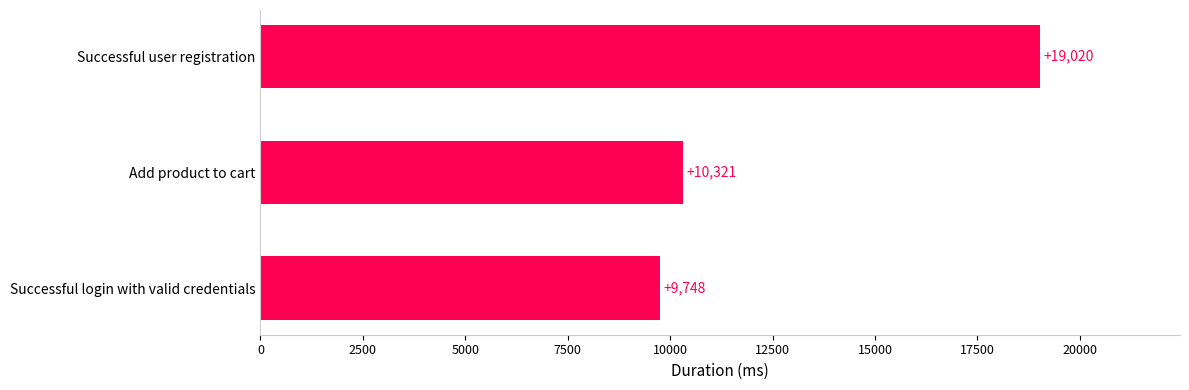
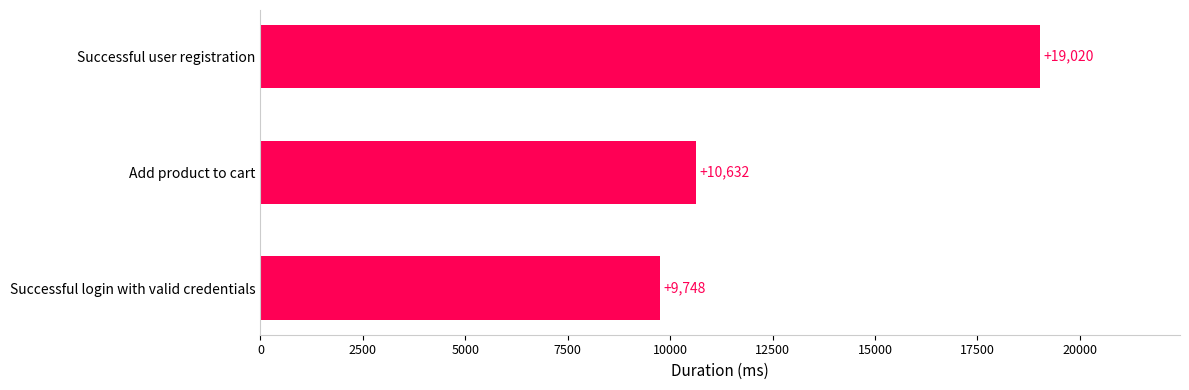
  {
    "Successful user registration": "+19,020",
-   "Add product to cart": "+10,321",
+   "Add product to cart": "+10,632",
    "Successful login with valid credentials": "+9,748"
  }
